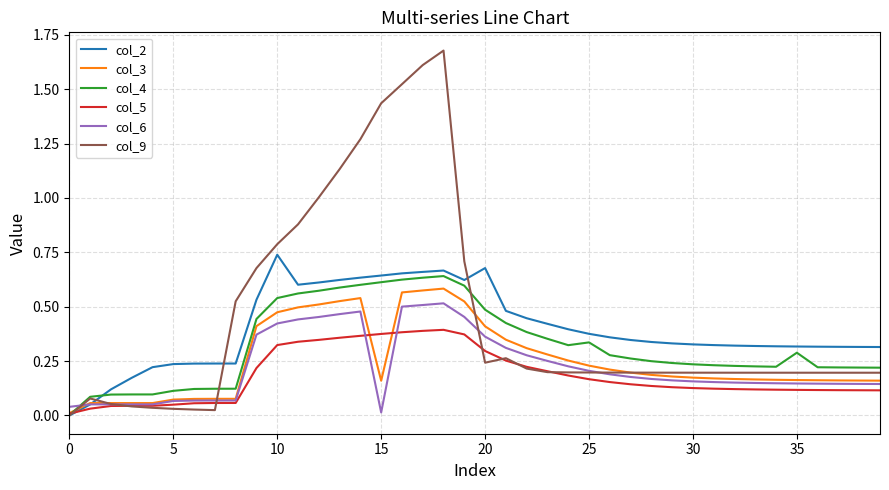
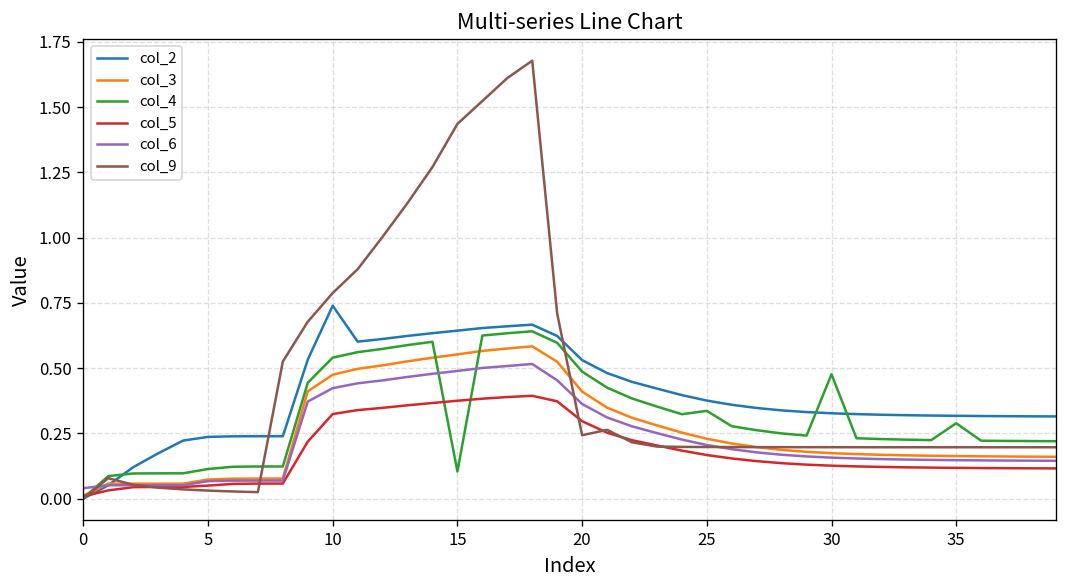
  {
    "col_2": {
      "5": 0.24,
      "10": 0.74,
      "15": 0.64,
-     "20": 0.68,
+     "20": 0.53,
      "25": 0.38,
      "30": 0.33,
      "35": 0.32
    },
    "col_3": {
      "10": 0.47,
-     "15": 0.16,
+     "15": 0.55,
      "20": 0.41,
      "25": 0.23,
      "30": 0.17,
      "35": 0.16
    },
    "col_4": {
      "5": 0.11,
      "10": 0.54,
-     "15": 0.61,
+     "15": 0.10,
      "20": 0.49,
      "25": 0.34,
-     "30": 0.24,
+     "30": 0.48,
      "35": 0.29
    },
    "col_5": {
      "5": 0.05,
      "10": 0.32,
      "15": 0.37,
      "20": 0.30,
      "25": 0.17,
      "30": 0.13,
      "35": 0.12
    },
    "col_6": {
      "0": 0.04,
      "10": 0.42,
-     "15": 0.01,
+     "15": 0.49,
      "20": 0.36,
      "30": 0.16,
      "35": 0.15
    },
    "col_9": {
      "5": 0.03,
      "10": 0.79,
      "15": 1.44,
      "20": 0.24,
      "30": 0.20,
      "35": 0.20
    }
  }
